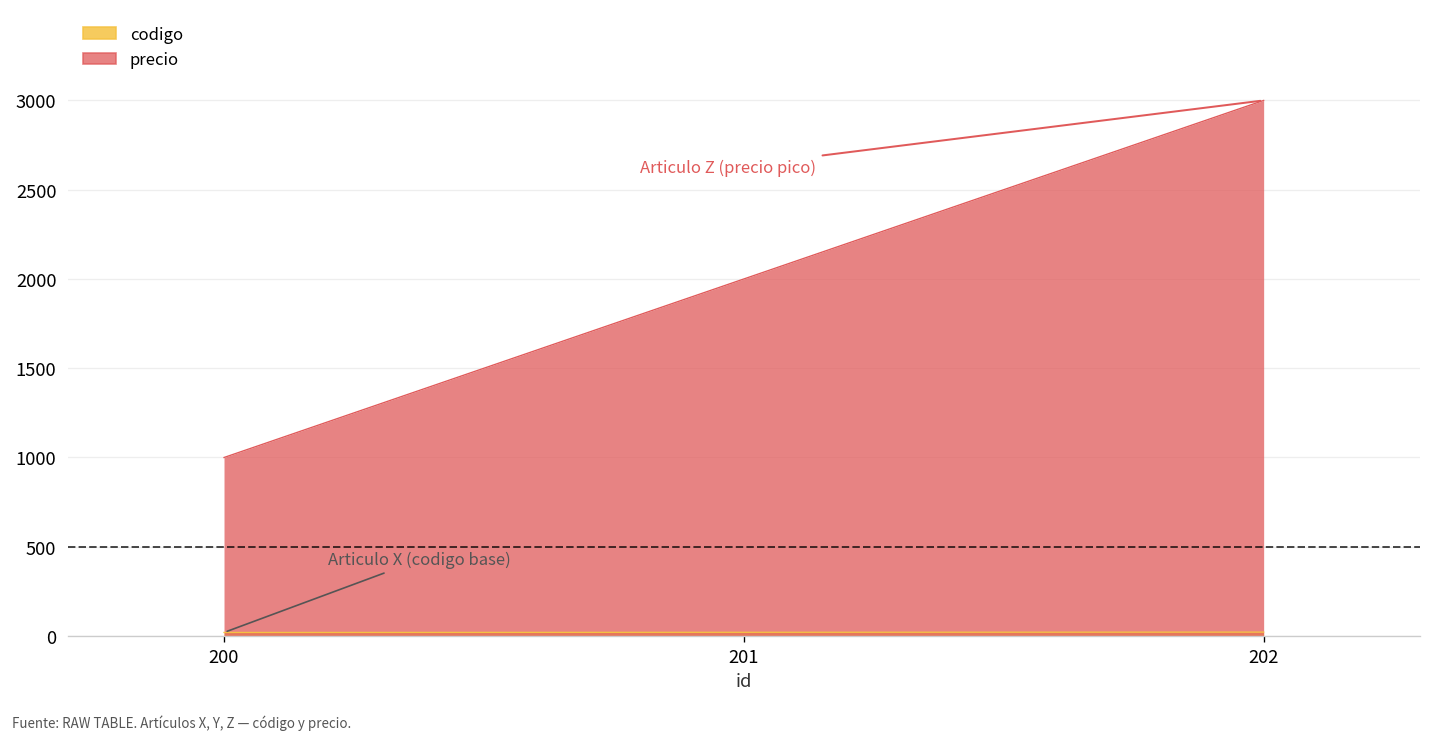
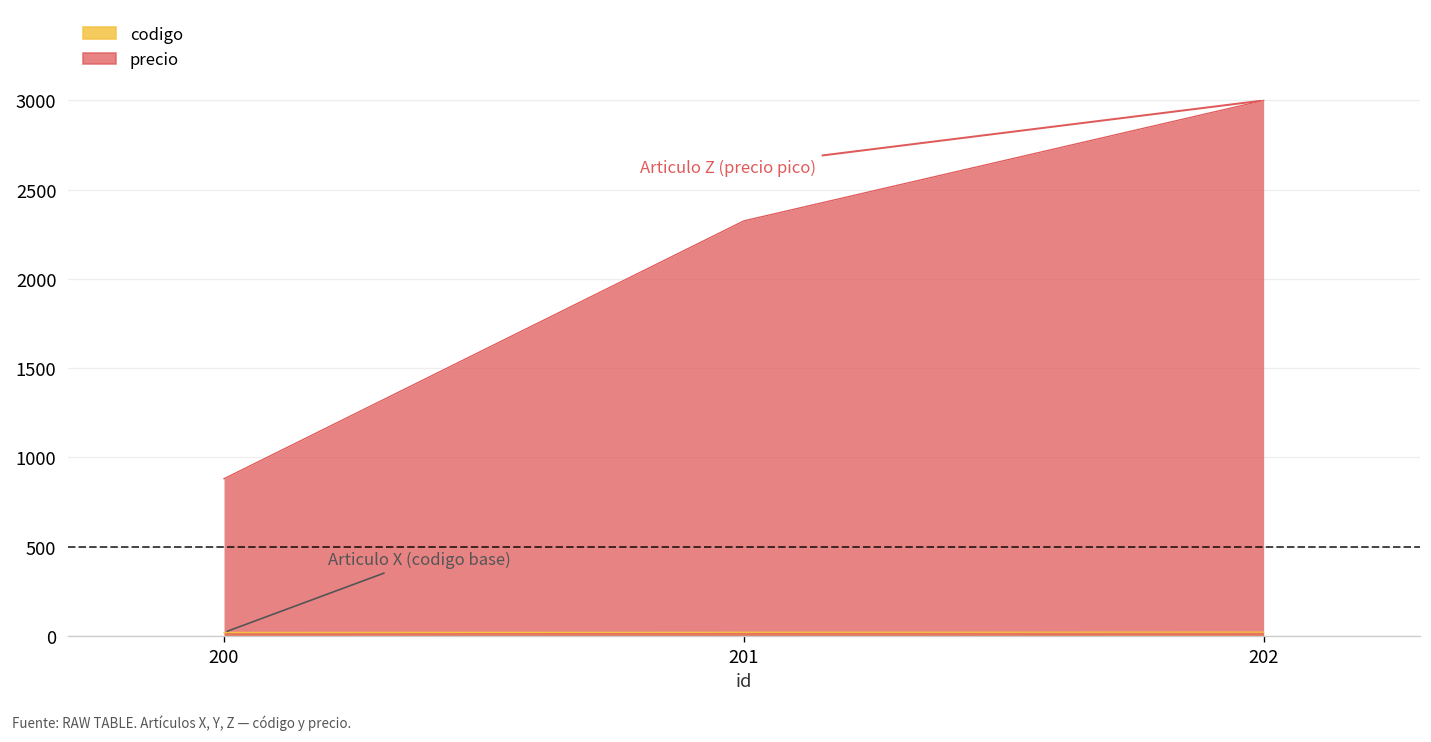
  {
    "codigo": {
      "200": 20,
      "201": 20,
      "202": 20
    },
    "precio": {
-     "200": 1000,
-     "201": 2000,
+     "200": 880,
+     "201": 2330,
      "202": 3000
    }
  }
